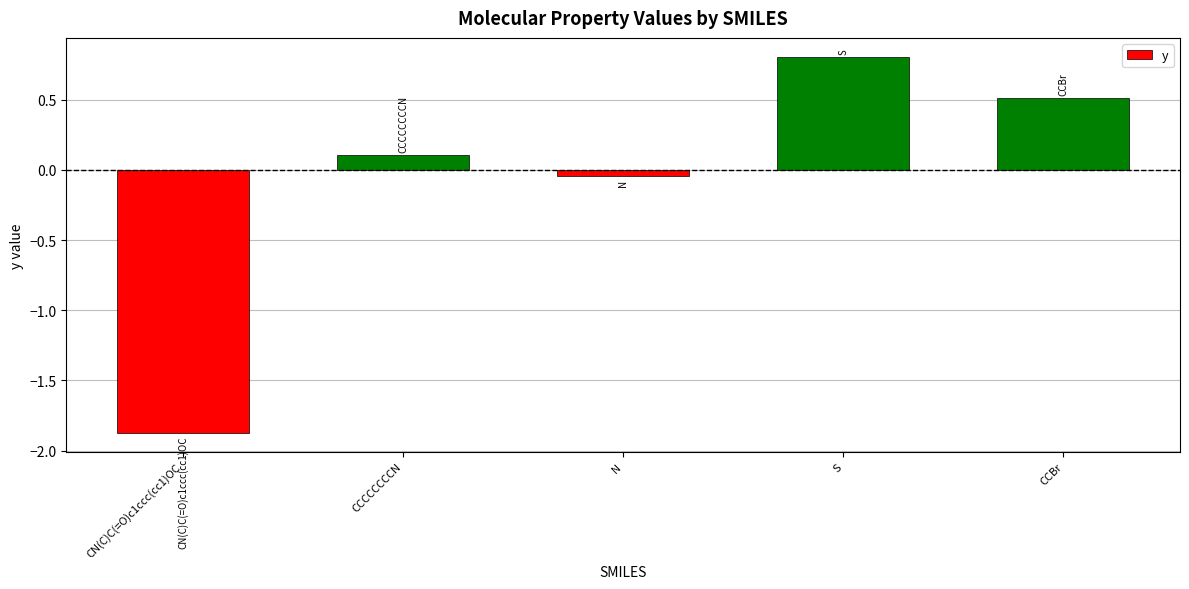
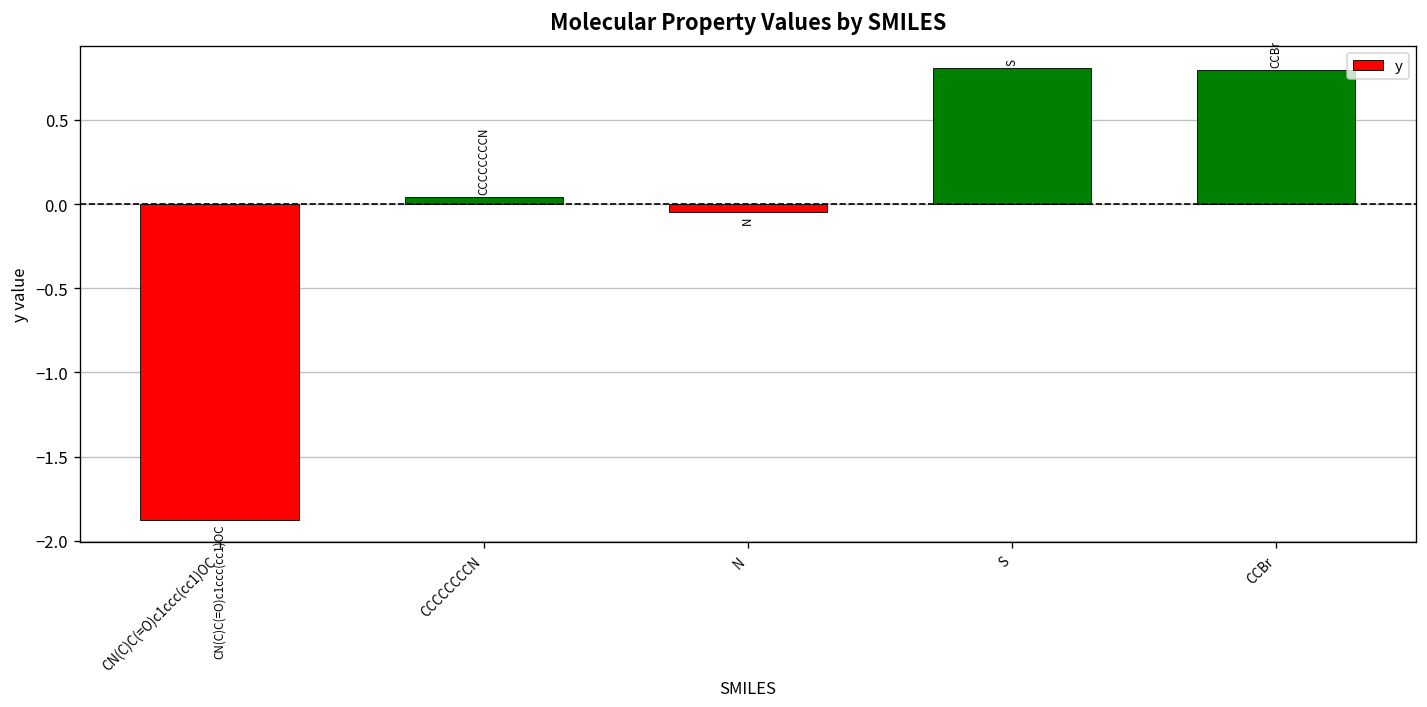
  {
    "CN(C)C(=O)c1ccc(cc1)OC": -1.87,
-   "CCCCCCCCN": 0.11,
+   "CCCCCCCCN": 0.04,
    "N": -0.05,
    "S": 0.81,
-   "CCBr": 0.52
+   "CCBr": 0.80
  }
